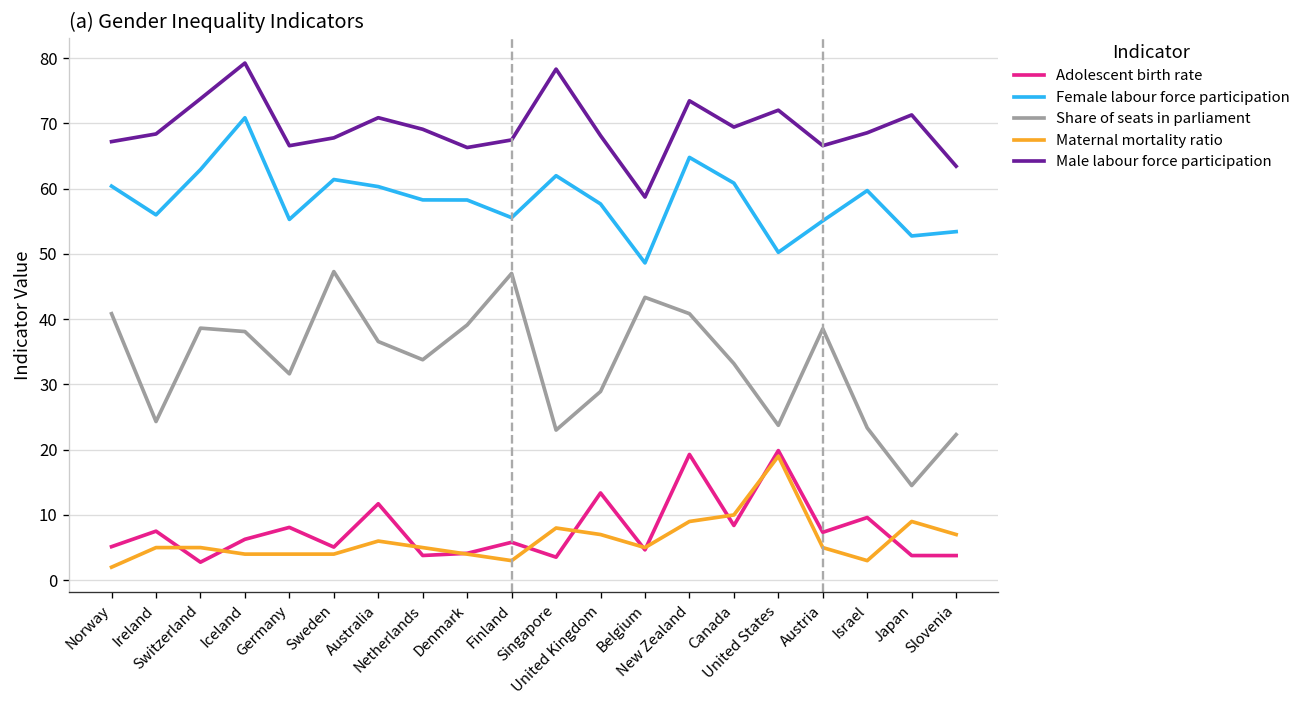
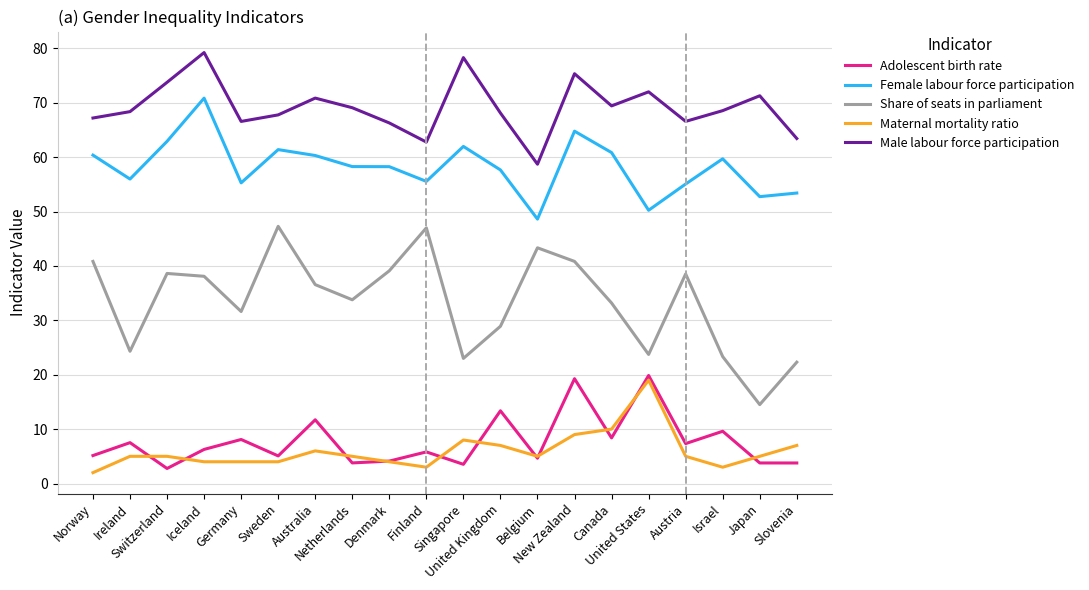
  {
    "Adolescent birth rate": {
      "Norway": 5,
      "Ireland": 8,
      "Switzerland": 3,
      "Iceland": 6,
      "Germany": 8,
      "Sweden": 5,
      "Australia": 12,
      "Netherlands": 4,
      "Finland": 6,
      "Singapore": 4,
      "United Kingdom": 13,
      "New Zealand": 19,
      "Canada": 8,
      "United States": 20,
      "Austria": 7,
      "Israel": 10,
      "Japan": 4,
      "Slovenia": 4
    },
    "Female labour force participation": {
      "Norway": 60,
      "Ireland": 56,
      "Switzerland": 63,
      "Iceland": 71,
      "Germany": 55,
      "Sweden": 61,
      "Australia": 60,
      "Netherlands": 58,
      "Denmark": 58,
      "Finland": 56,
      "Singapore": 62,
      "United Kingdom": 58,
      "Belgium": 49,
      "New Zealand": 65,
      "Canada": 61,
      "United States": 50,
      "Austria": 55,
      "Israel": 60,
      "Japan": 53,
      "Slovenia": 53
    },
    "Share of seats in parliament": {
      "Norway": 41,
      "Ireland": 24,
      "Switzerland": 39,
      "Iceland": 38,
      "Germany": 32,
      "Sweden": 47,
      "Australia": 37,
      "Netherlands": 34,
      "Denmark": 39,
      "Finland": 47,
      "Singapore": 23,
      "United Kingdom": 29,
      "Belgium": 43,
      "New Zealand": 41,
      "Canada": 33,
      "United States": 24,
      "Austria": 39,
      "Israel": 23,
      "Japan": 15,
      "Slovenia": 22
    },
    "Maternal mortality ratio": {
      "Norway": 2,
      "Ireland": 5,
      "Switzerland": 5,
      "Iceland": 4,
      "Germany": 4,
      "Sweden": 4,
      "Australia": 6,
      "Netherlands": 5,
      "Finland": 3,
      "Singapore": 8,
      "United Kingdom": 7,
      "New Zealand": 9,
      "Canada": 10,
      "United States": 19,
      "Austria": 5,
      "Israel": 3,
-     "Japan": 9,
+     "Japan": 5,
      "Slovenia": 7
    },
    "Male labour force participation": {
      "Norway": 67,
      "Ireland": 68,
      "Switzerland": 74,
      "Iceland": 79,
      "Germany": 67,
      "Sweden": 68,
      "Australia": 71,
      "Netherlands": 69,
      "Denmark": 66,
-     "Finland": 67,
+     "Finland": 63,
      "Singapore": 78,
      "United Kingdom": 68,
      "Belgium": 59,
-     "New Zealand": 73,
+     "New Zealand": 75,
      "Canada": 69,
      "United States": 72,
      "Austria": 67,
      "Israel": 69,
      "Japan": 71,
      "Slovenia": 63
    }
  }
